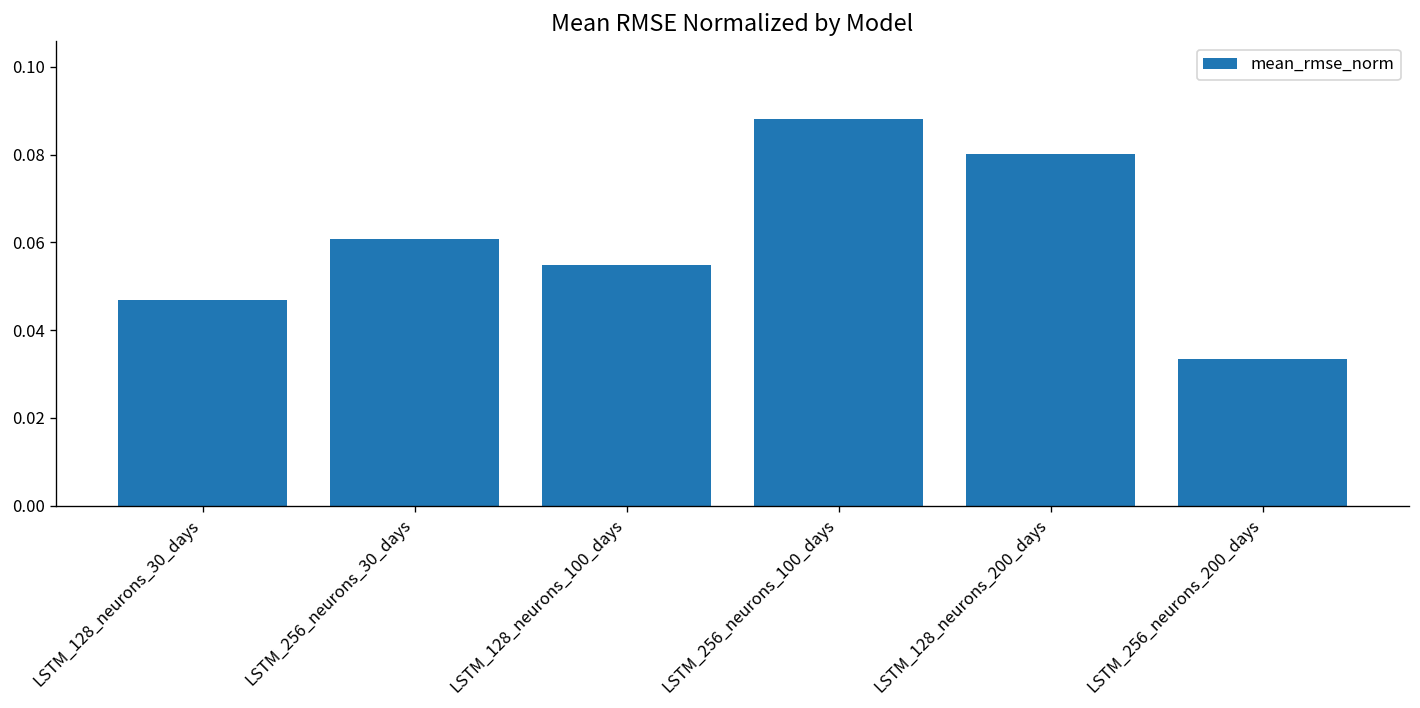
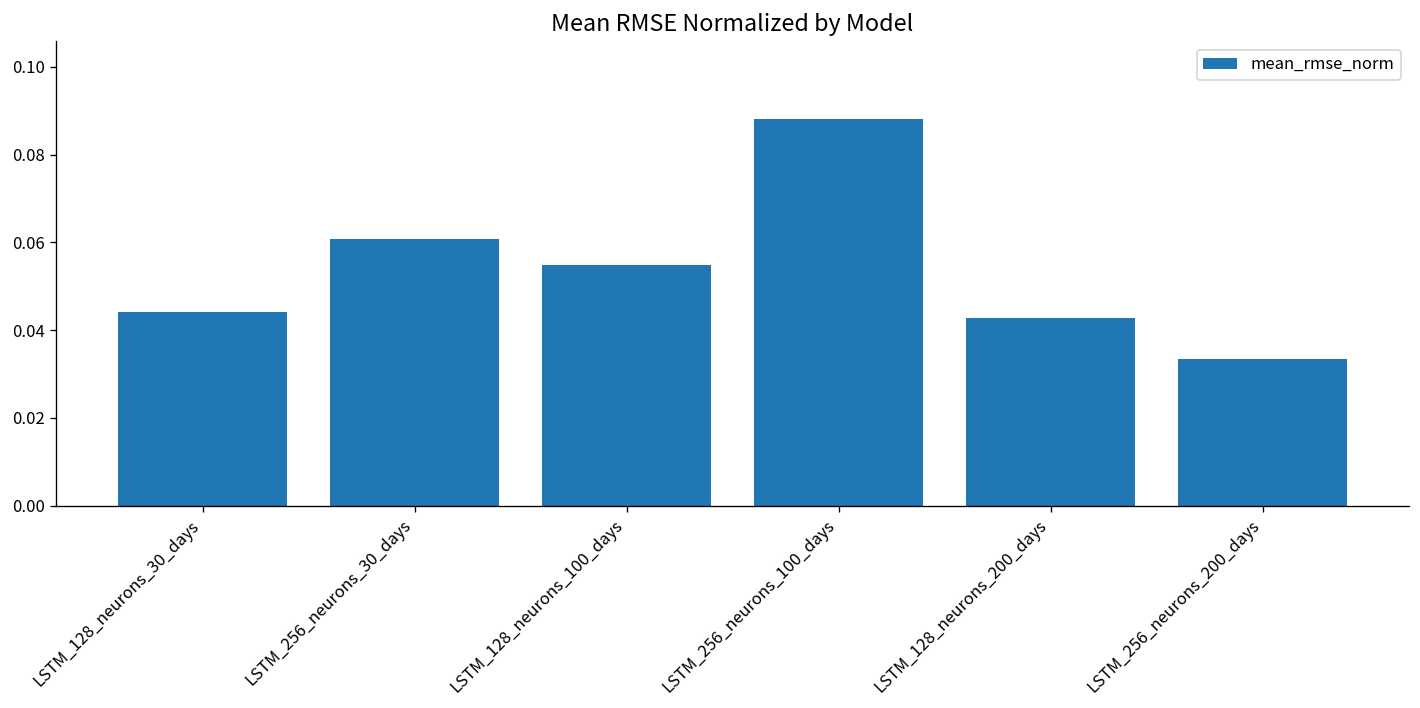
  {
-   "LSTM_128_neurons_30_days": 0.047,
+   "LSTM_128_neurons_30_days": 0.044,
    "LSTM_256_neurons_30_days": 0.061,
    "LSTM_128_neurons_100_days": 0.055,
    "LSTM_256_neurons_100_days": 0.088,
-   "LSTM_128_neurons_200_days": 0.080,
+   "LSTM_128_neurons_200_days": 0.043,
    "LSTM_256_neurons_200_days": 0.033
  }
